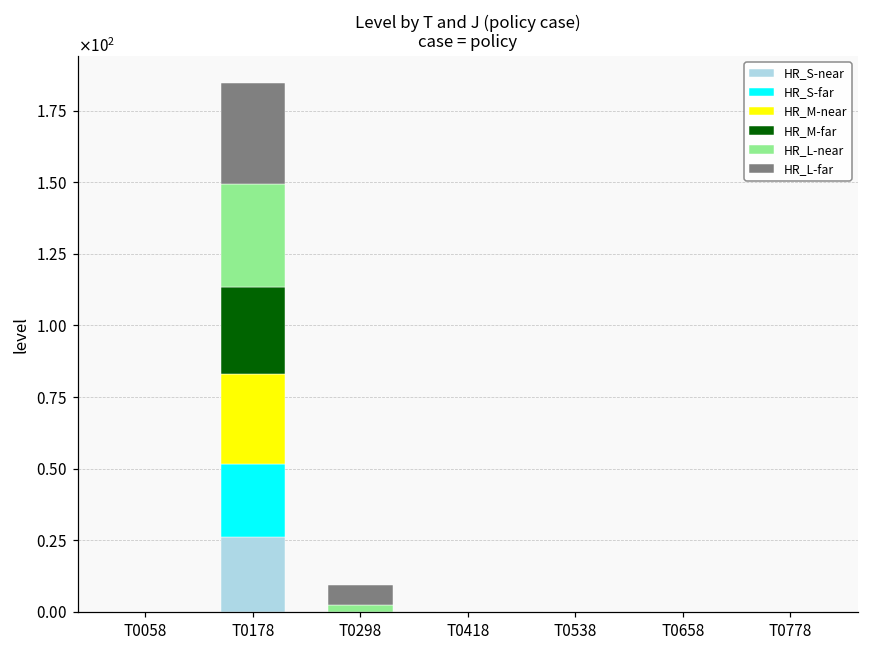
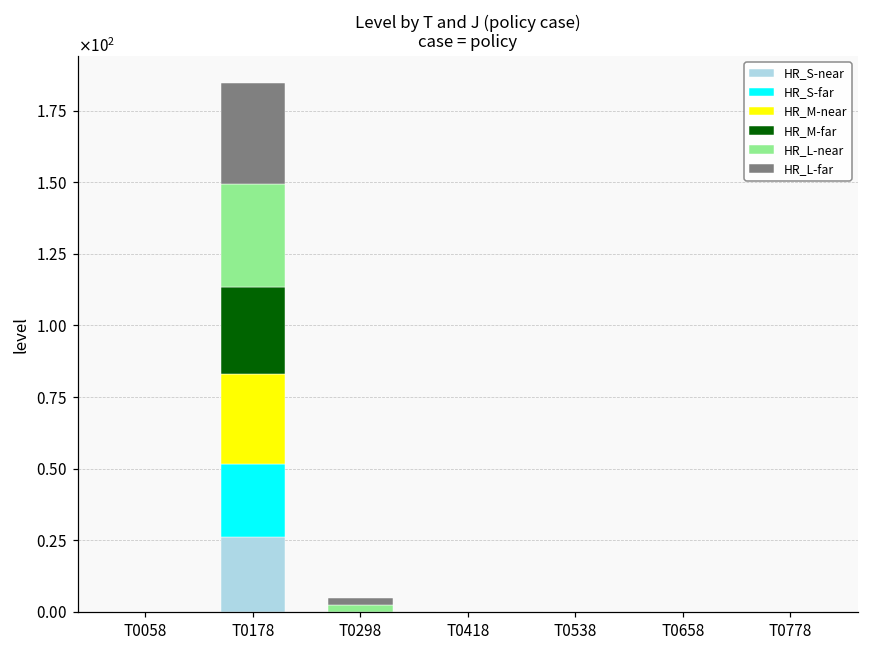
  {
    "HR_S-near": {
      "T0058": 0,
      "T0178": 26,
      "T0298": 0,
      "T0418": 0,
      "T0538": 0,
      "T0658": 0,
      "T0778": 0
    },
    "HR_S-far": {
      "T0058": 0,
      "T0178": 25,
      "T0298": 0,
      "T0418": 0,
      "T0538": 0,
      "T0658": 0,
      "T0778": 0
    },
    "HR_M-near": {
      "T0058": 0,
      "T0178": 31,
      "T0298": 0,
      "T0418": 0,
      "T0538": 0,
      "T0658": 0,
      "T0778": 0
    },
    "HR_M-far": {
      "T0058": 0,
      "T0178": 30,
      "T0298": 0,
      "T0418": 0,
      "T0538": 0,
      "T0658": 0,
      "T0778": 0
    },
    "HR_L-near": {
      "T0058": 0,
      "T0178": 36,
      "T0298": 3,
      "T0418": 0,
      "T0538": 0,
      "T0658": 0,
      "T0778": 0
    },
    "HR_L-far": {
      "T0058": 0,
      "T0178": 35,
-     "T0298": 7,
+     "T0298": 2,
      "T0418": 0,
      "T0538": 0,
      "T0658": 0,
      "T0778": 0
    }
  }
